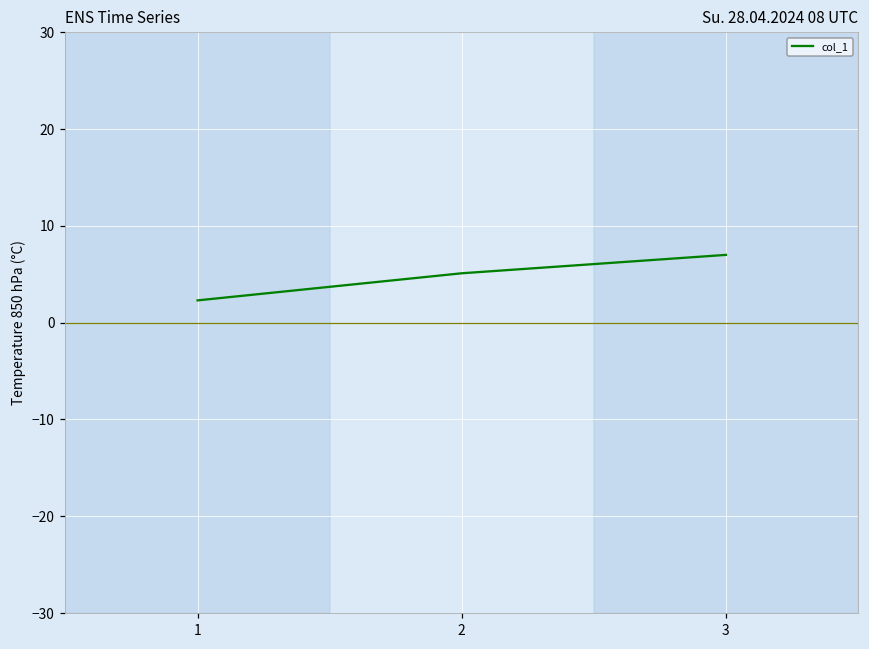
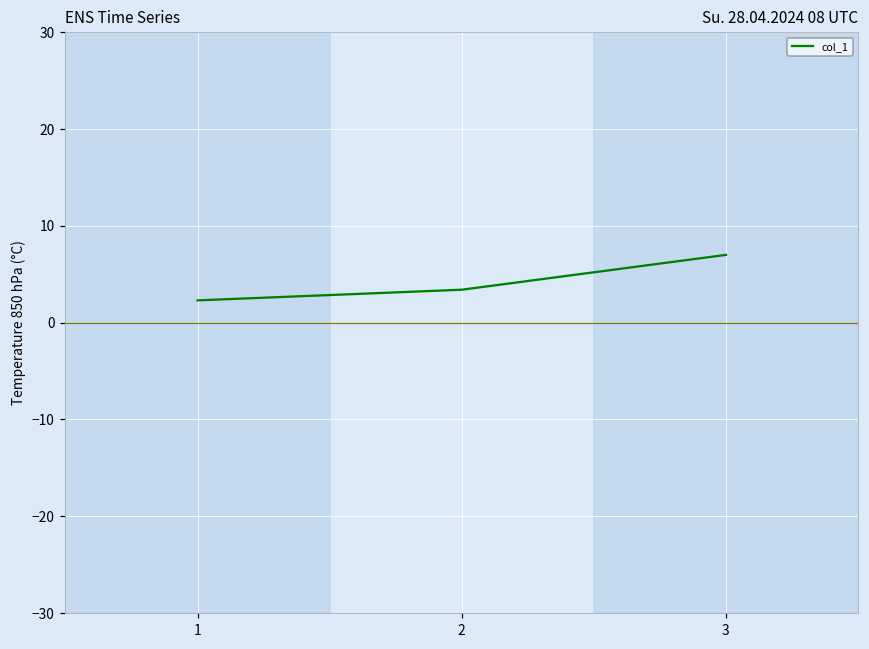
  {
    "1": 2,
-   "2": 5,
+   "2": 3,
    "3": 7
  }
